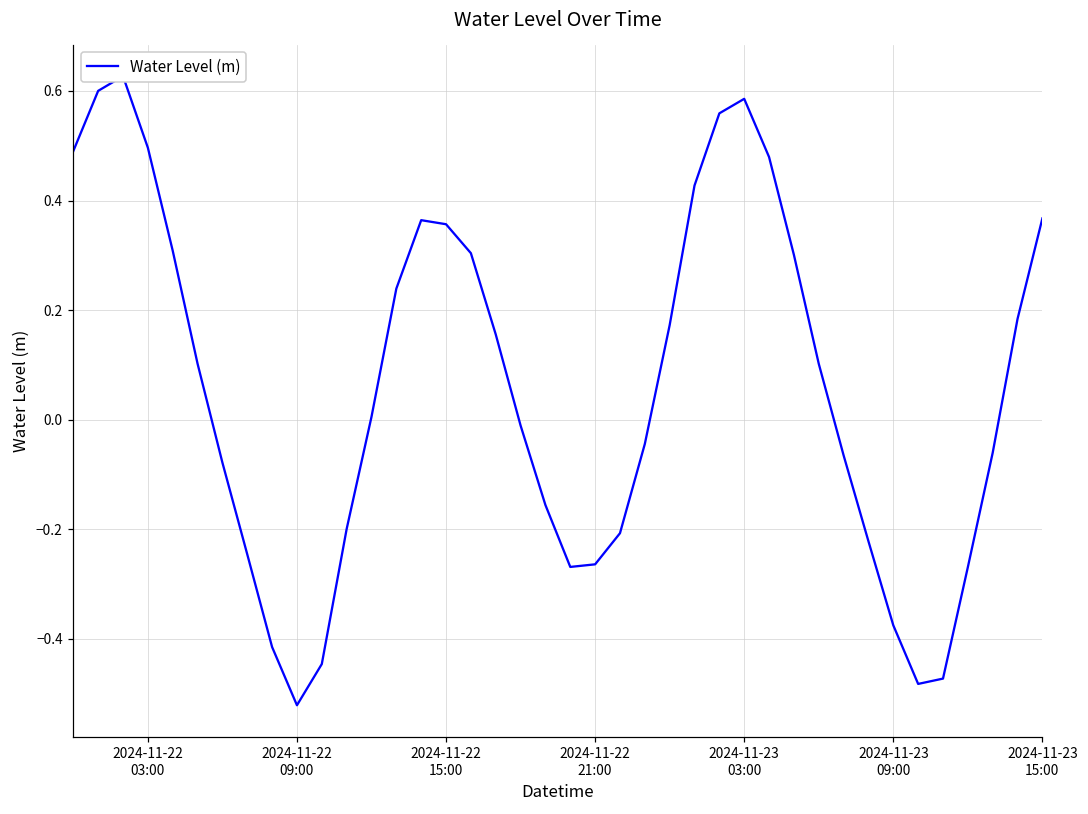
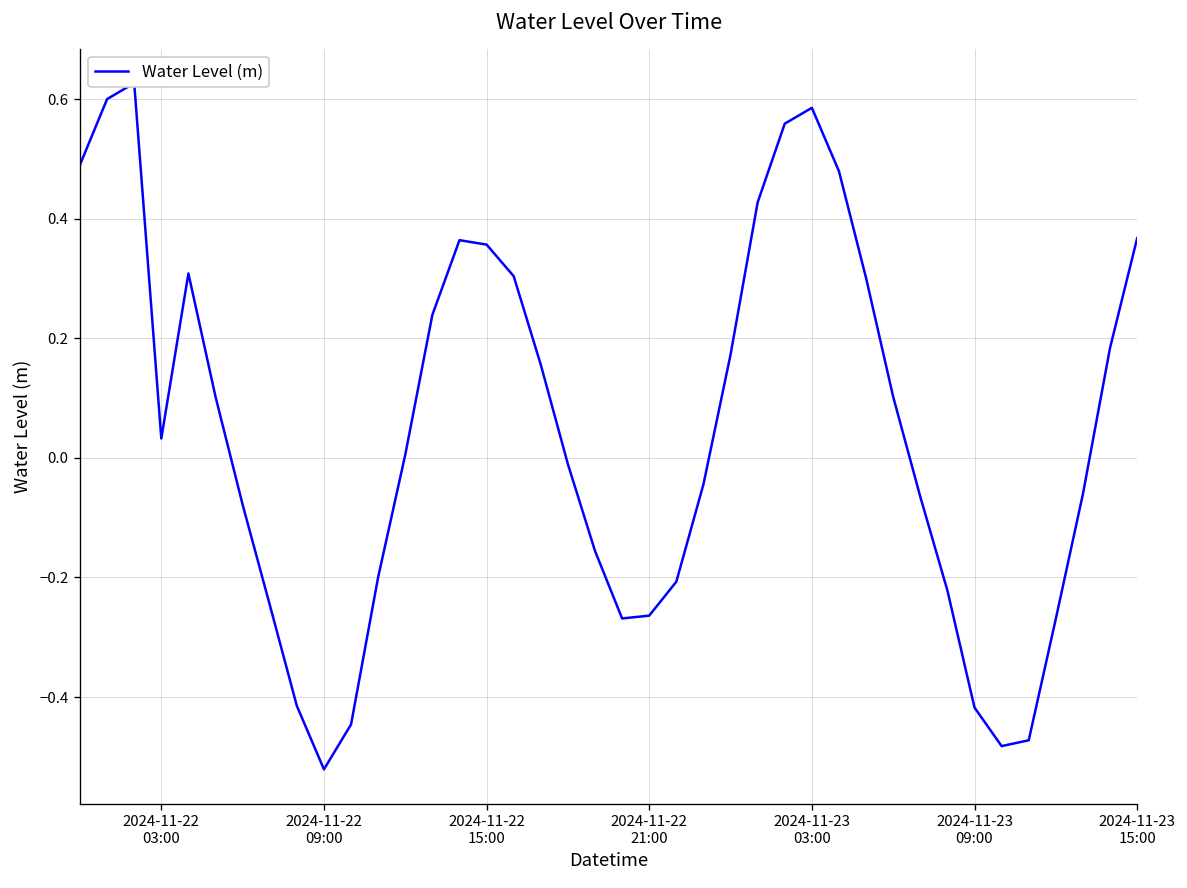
  {
-   "2024-11-22 03:00": 0.50,
+   "2024-11-22 03:00": 0.03,
    "2024-11-22 09:00": -0.52,
    "2024-11-22 15:00": 0.36,
    "2024-11-22 21:00": -0.26,
    "2024-11-23 03:00": 0.59,
-   "2024-11-23 09:00": -0.38,
+   "2024-11-23 09:00": -0.42,
    "2024-11-23 15:00": 0.37
  }
